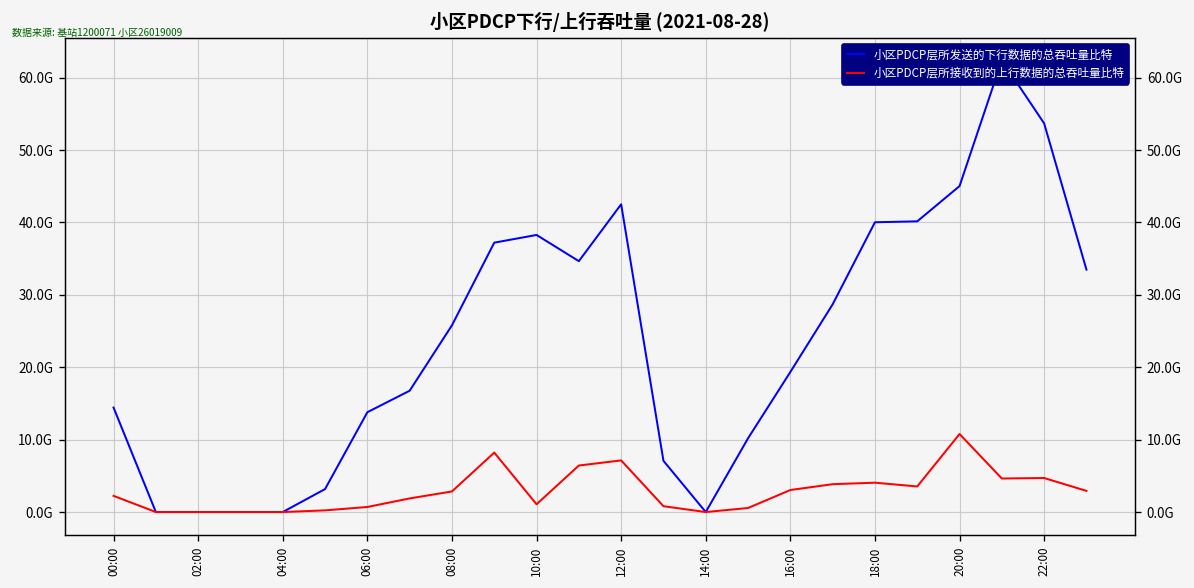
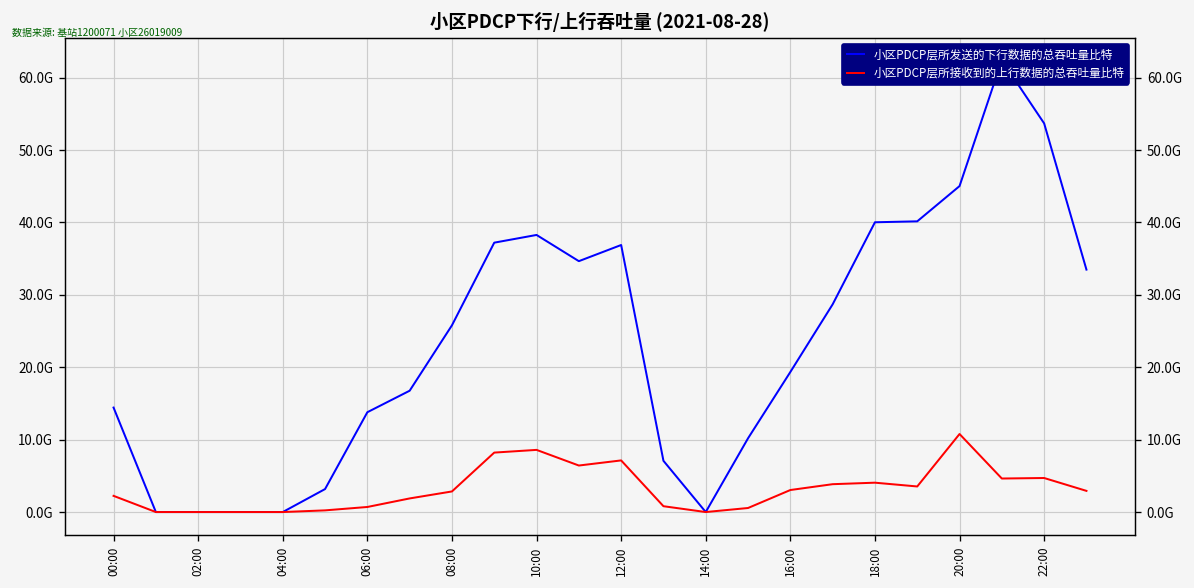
  {
    "小区PDCP层所发送的下行数据的总吞吐量比特": {
      "00:00": 14000000000,
      "06:00": 14000000000,
      "08:00": 26000000000,
      "10:00": 38000000000,
-     "12:00": 43000000000,
+     "12:00": 37000000000,
      "16:00": 19000000000,
      "18:00": 40000000000,
      "20:00": 45000000000,
      "22:00": 54000000000
    },
    "小区PDCP层所接收到的上行数据的总吞吐量比特": {
      "00:00": 2000000000,
      "06:00": 1000000000,
      "08:00": 3000000000,
-     "10:00": 1000000000,
+     "10:00": 9000000000,
      "12:00": 7000000000,
      "16:00": 3000000000,
      "18:00": 4000000000,
      "20:00": 11000000000,
      "22:00": 5000000000
    }
  }
